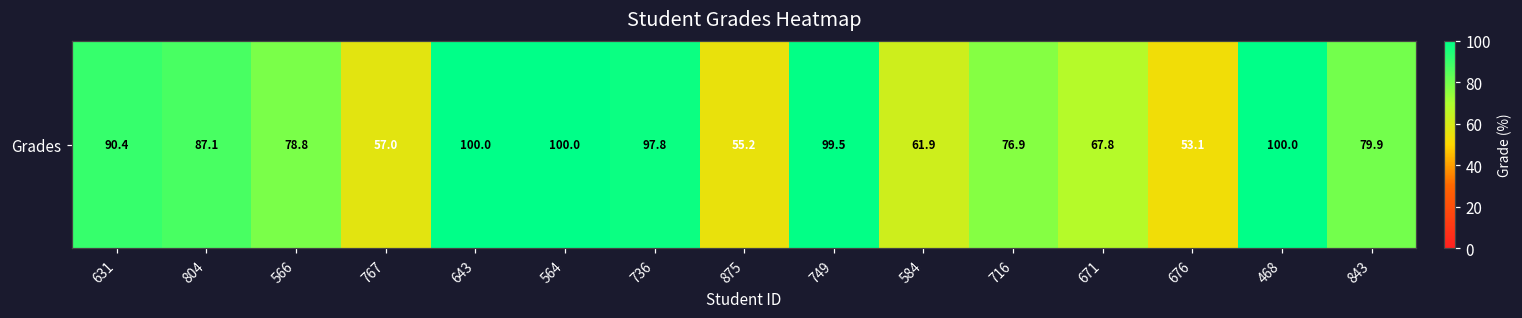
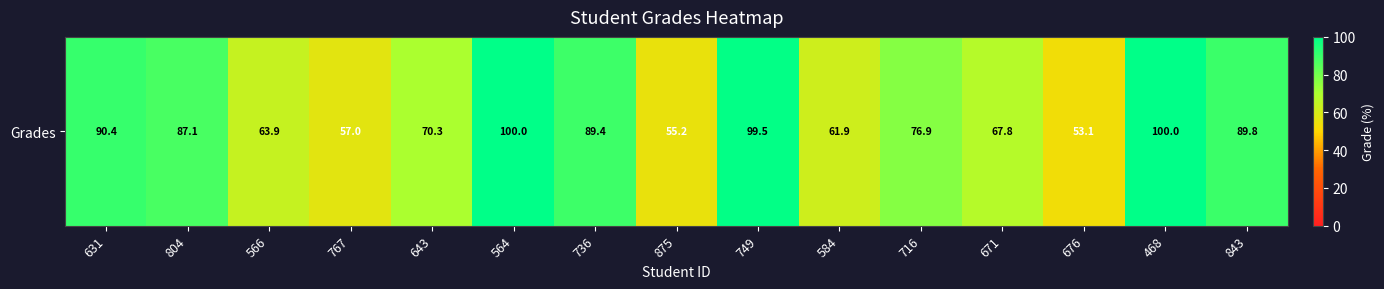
  {
    "Grades": {
      "631": 90.4,
      "804": 87.1,
-     "566": 78.8,
+     "566": 63.9,
      "767": 57.0,
-     "643": 100.0,
+     "643": 70.3,
      "564": 100.0,
-     "736": 97.8,
+     "736": 89.4,
      "875": 55.2,
      "749": 99.5,
      "584": 61.9,
      "716": 76.9,
      "671": 67.8,
      "676": 53.1,
      "468": 100.0,
-     "843": 79.9
+     "843": 89.8
    }
  }
